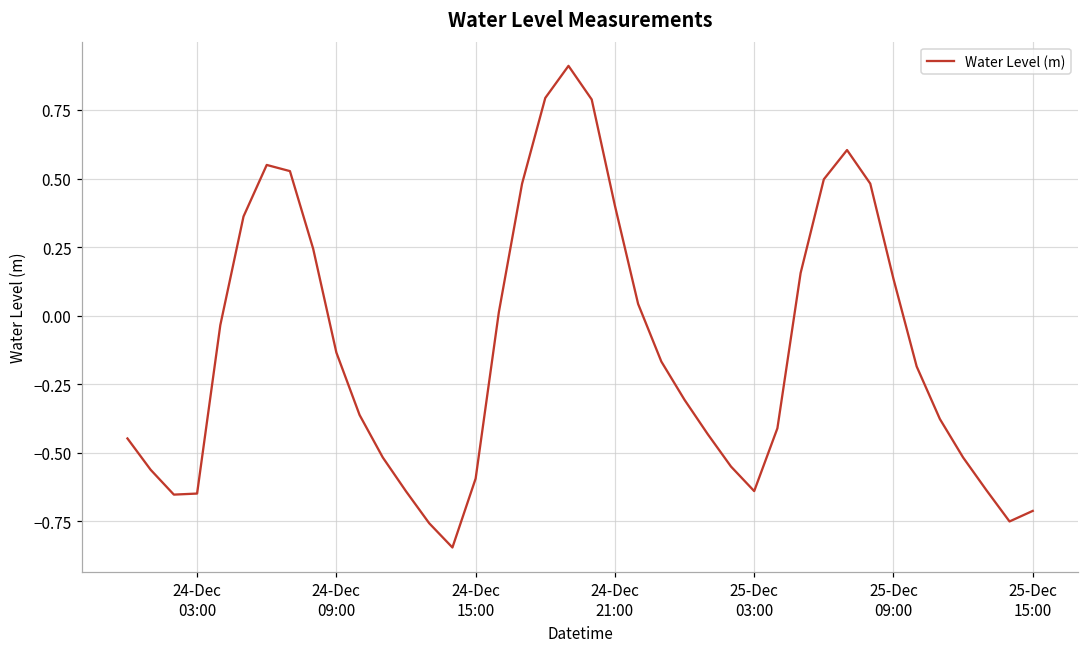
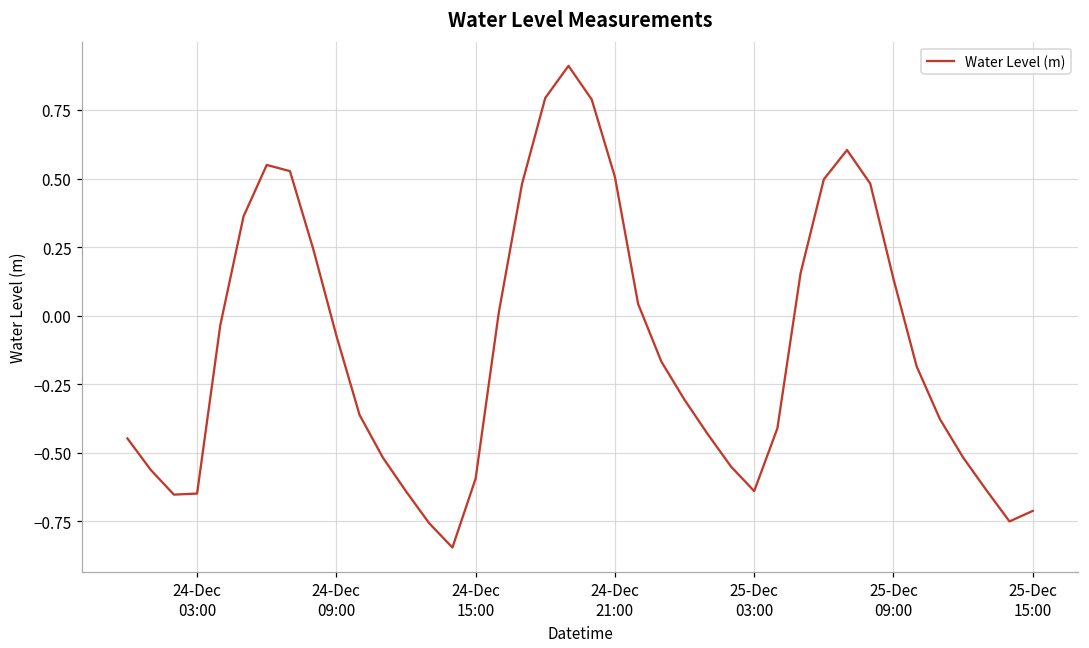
  {
    "24-Dec 03:00": -0.65,
-   "24-Dec 09:00": -0.13,
+   "24-Dec 09:00": -0.07,
    "24-Dec 15:00": -0.59,
-   "24-Dec 21:00": 0.40,
+   "24-Dec 21:00": 0.51,
    "25-Dec 03:00": -0.64,
    "25-Dec 09:00": 0.13,
    "25-Dec 15:00": -0.71
  }
